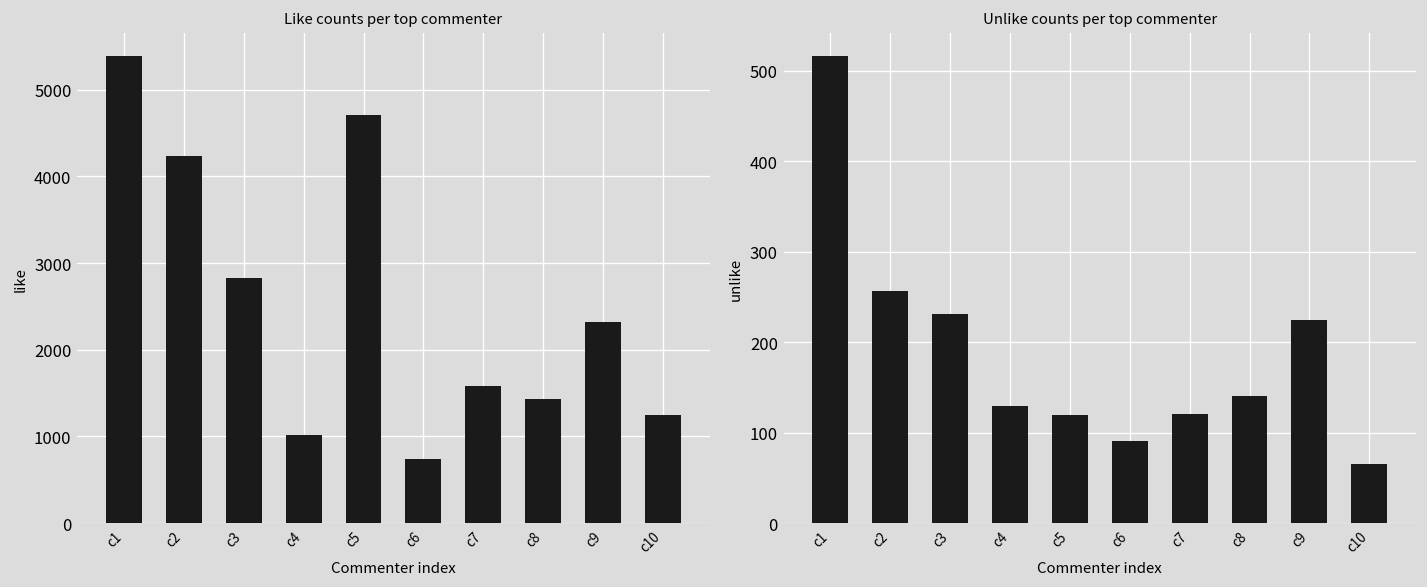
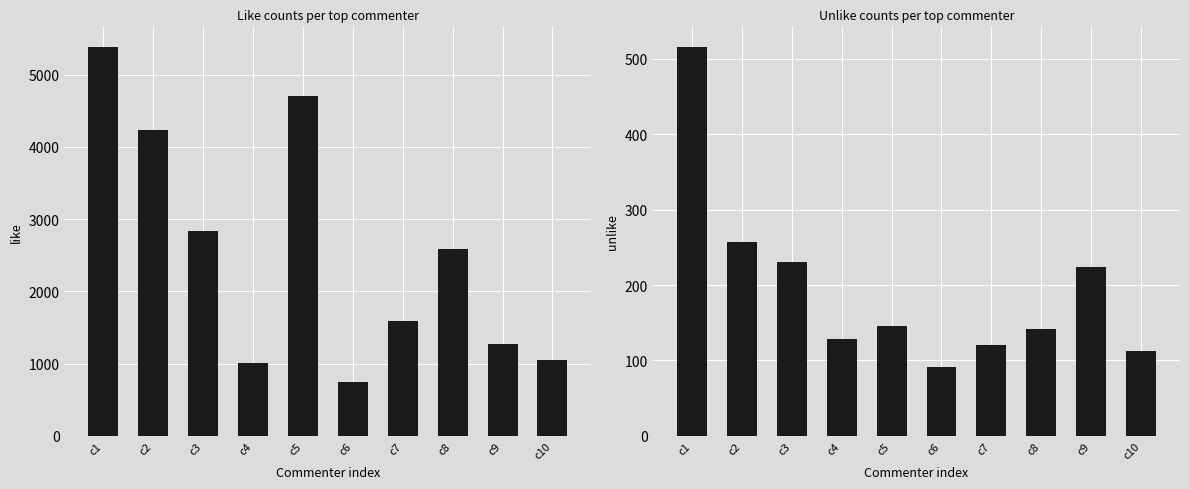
  {
    "Like counts per top commenter": {
      "c1": 5400,
      "c2": 4200,
      "c3": 2800,
      "c4": 1000,
      "c5": 4700,
      "c6": 700,
      "c7": 1600,
-     "c8": 1400,
-     "c9": 2300,
-     "c10": 1300
+     "c8": 2600,
+     "c9": 1300,
+     "c10": 1000
    },
    "Unlike counts per top commenter": {
      "c1": 520,
      "c2": 260,
      "c3": 230,
      "c4": 130,
-     "c5": 120,
+     "c5": 150,
      "c6": 90,
      "c7": 120,
      "c8": 140,
      "c9": 220,
-     "c10": 70
+     "c10": 110
    }
  }
